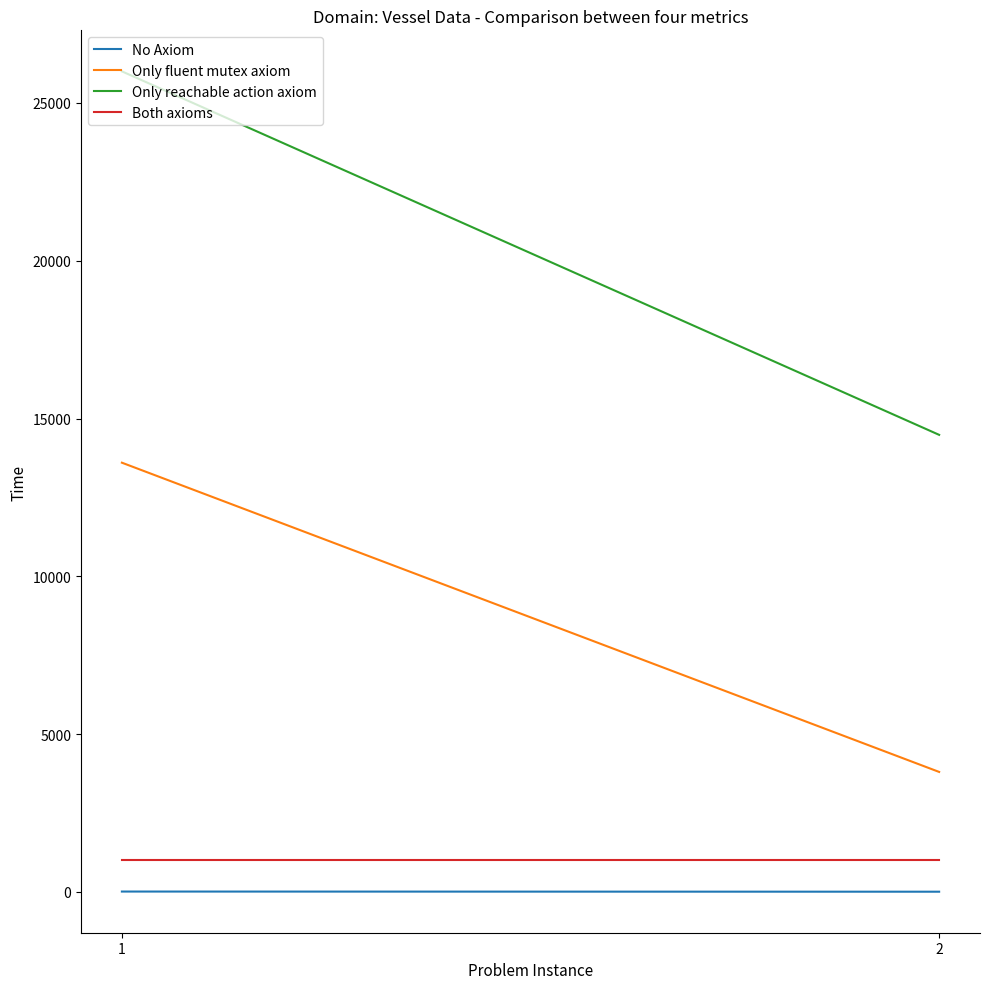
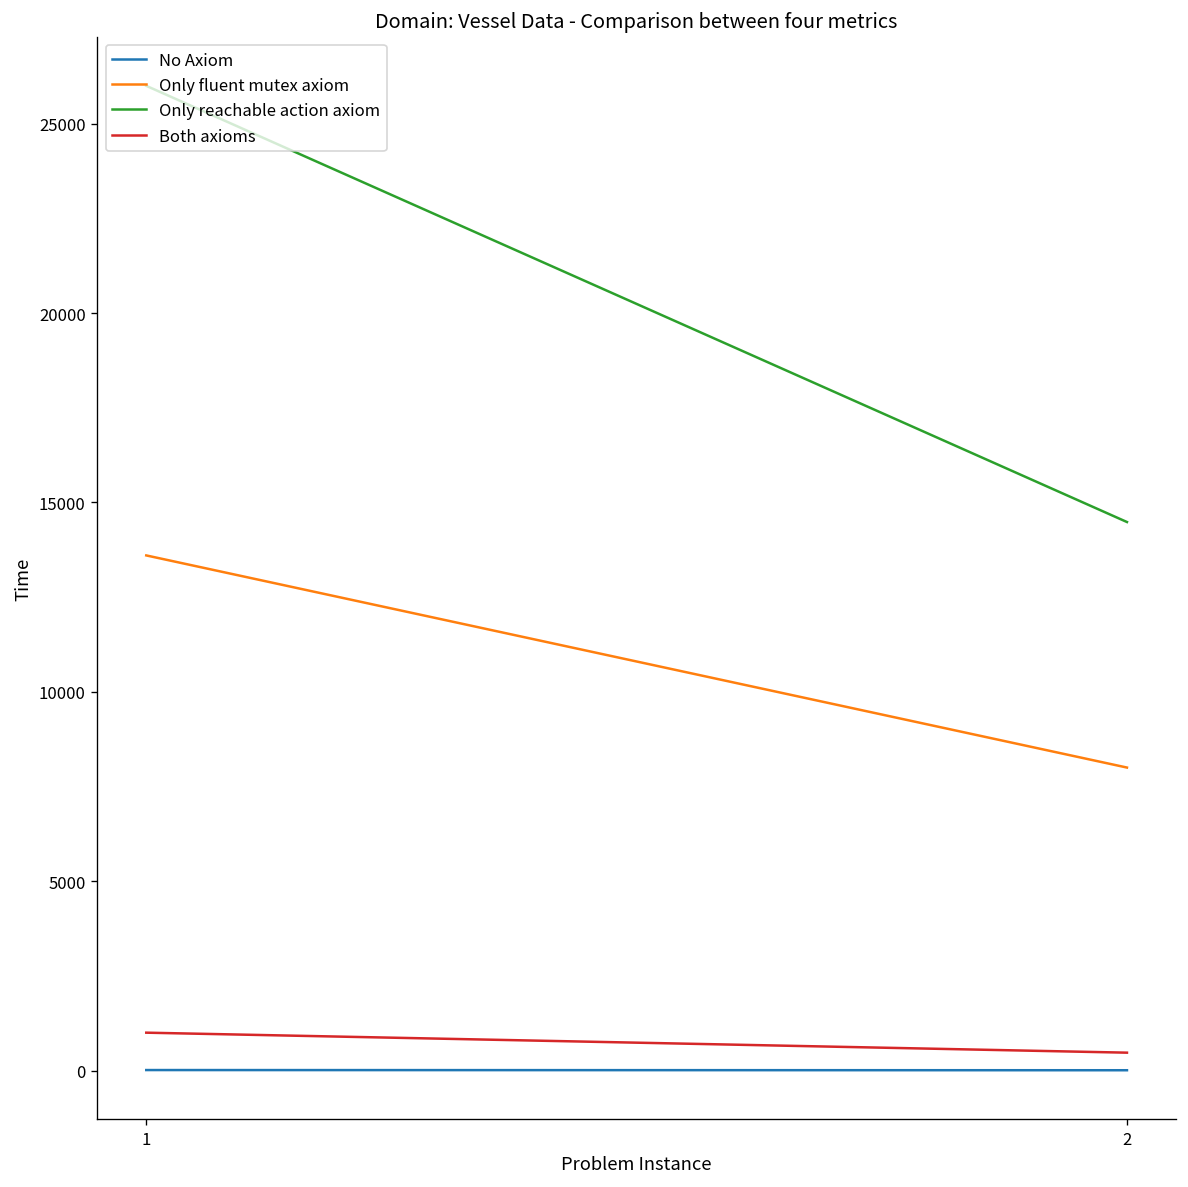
  {
    "No Axiom": {
      "1": 0,
      "2": 0
    },
    "Only fluent mutex axiom": {
      "1": 13600,
-     "2": 3800
+     "2": 8000
    },
    "Only reachable action axiom": {
      "2": 14500
    },
    "Both axioms": {
      "1": 1000,
-     "2": 1000
+     "2": 500
    }
  }
